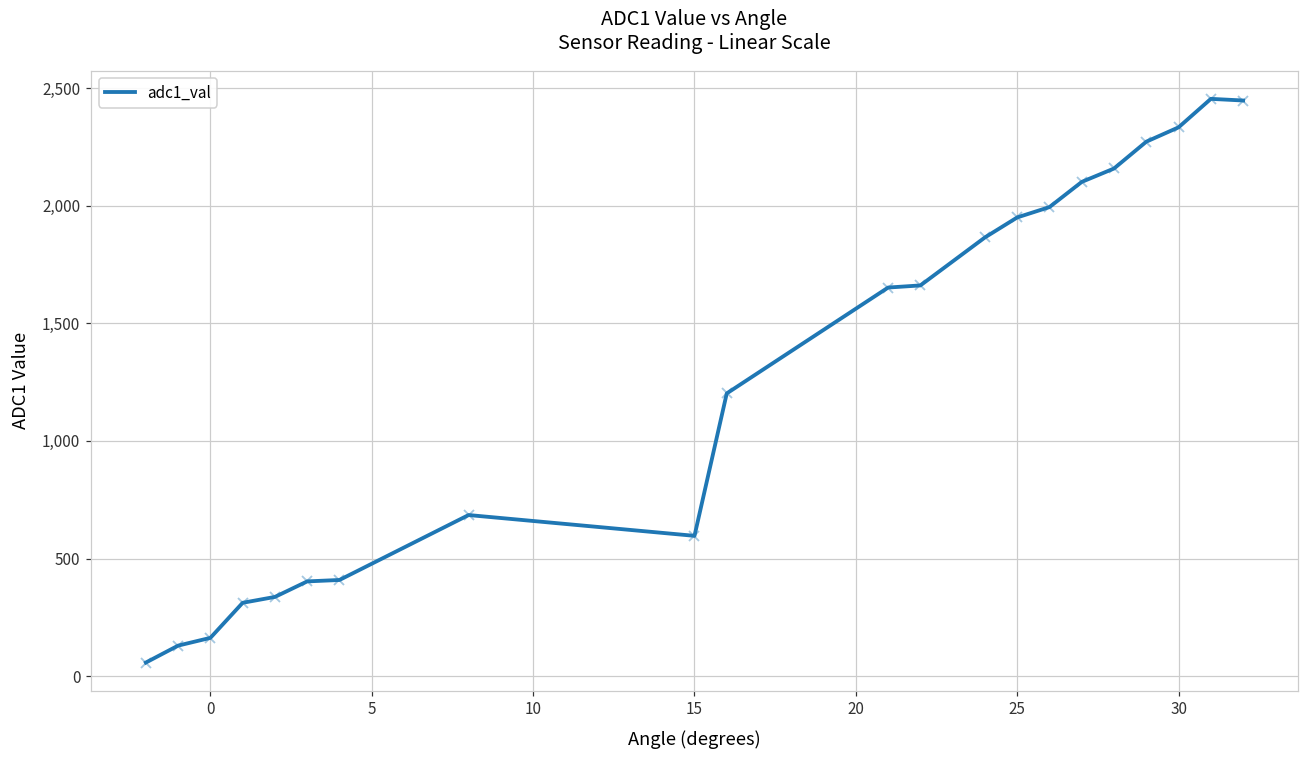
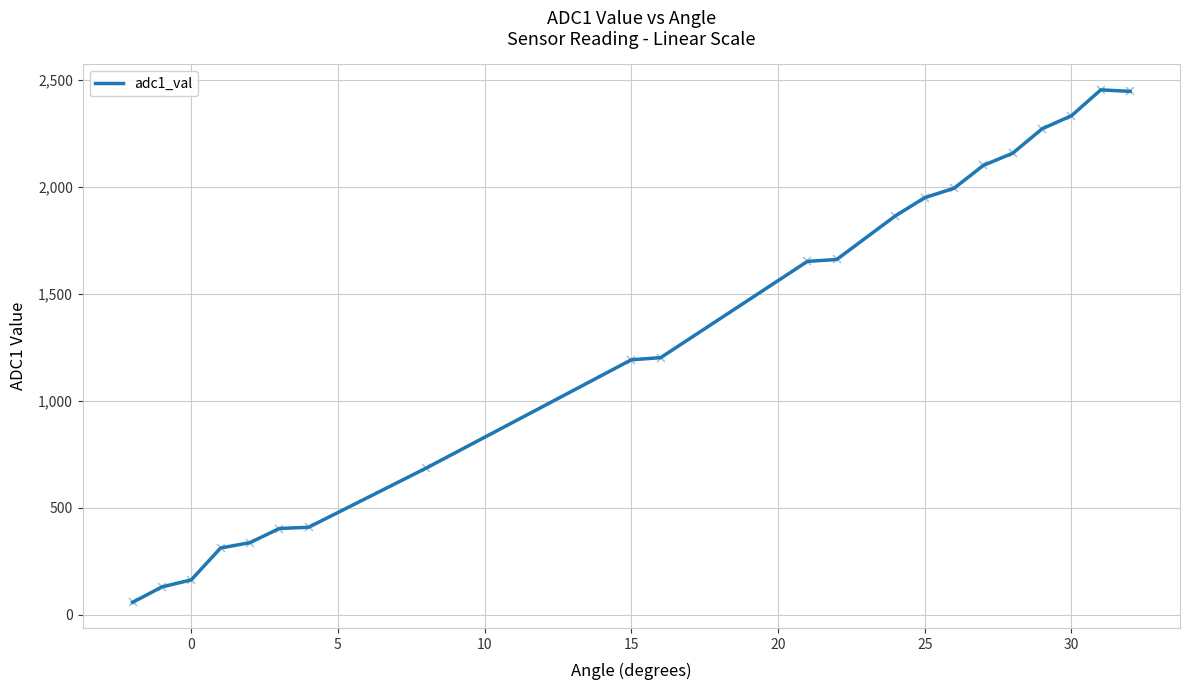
  {
    "0": "160",
-   "15": "600",
+   "15": "1,190",
    "25": "1,950",
    "30": "2,330"
  }
